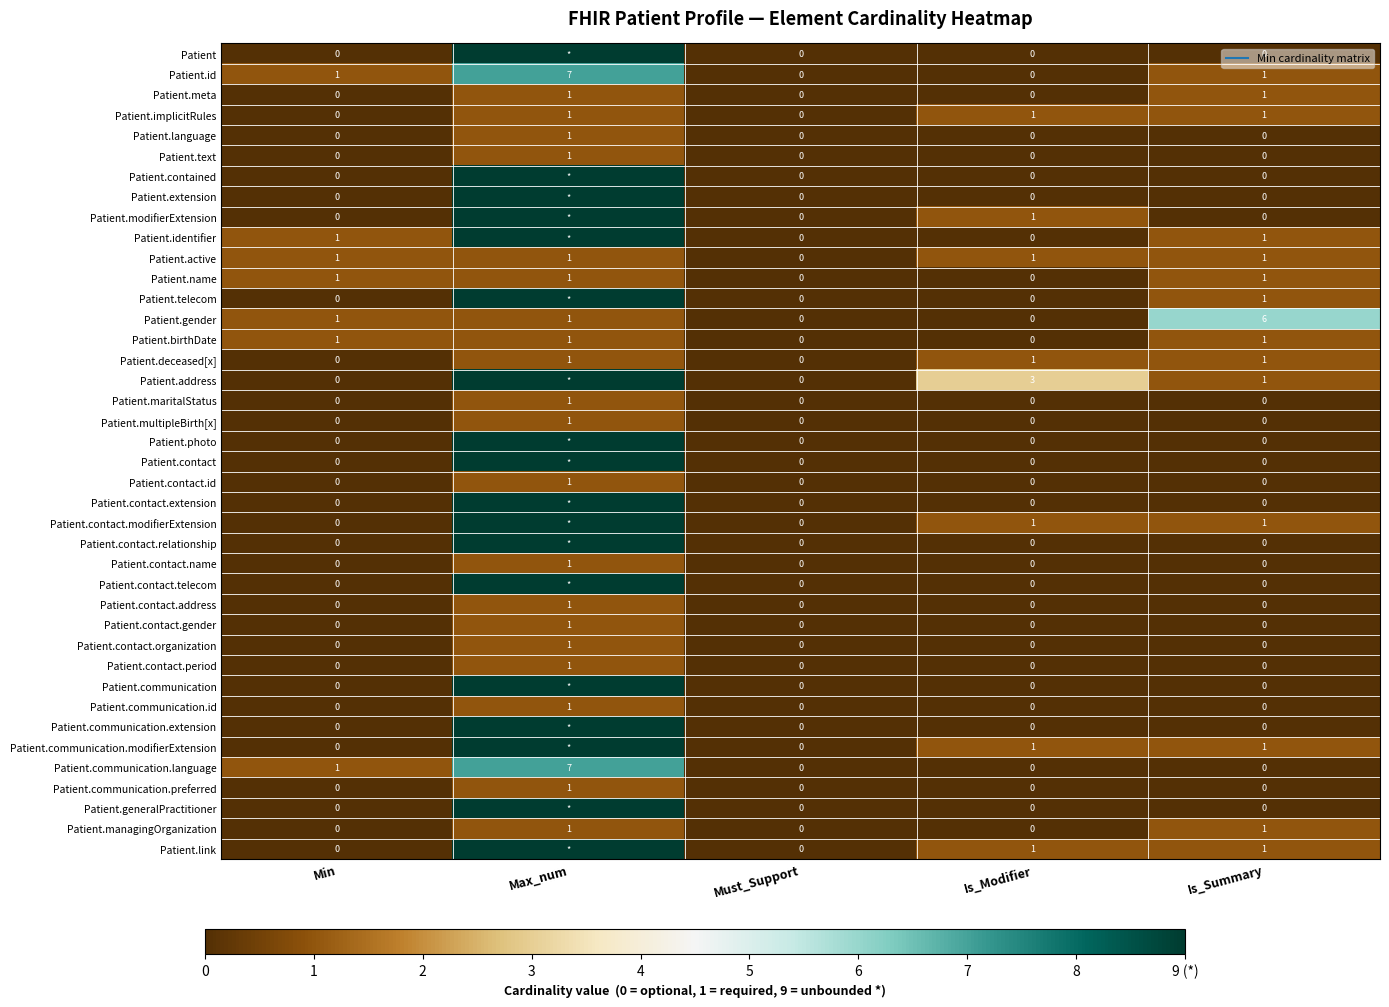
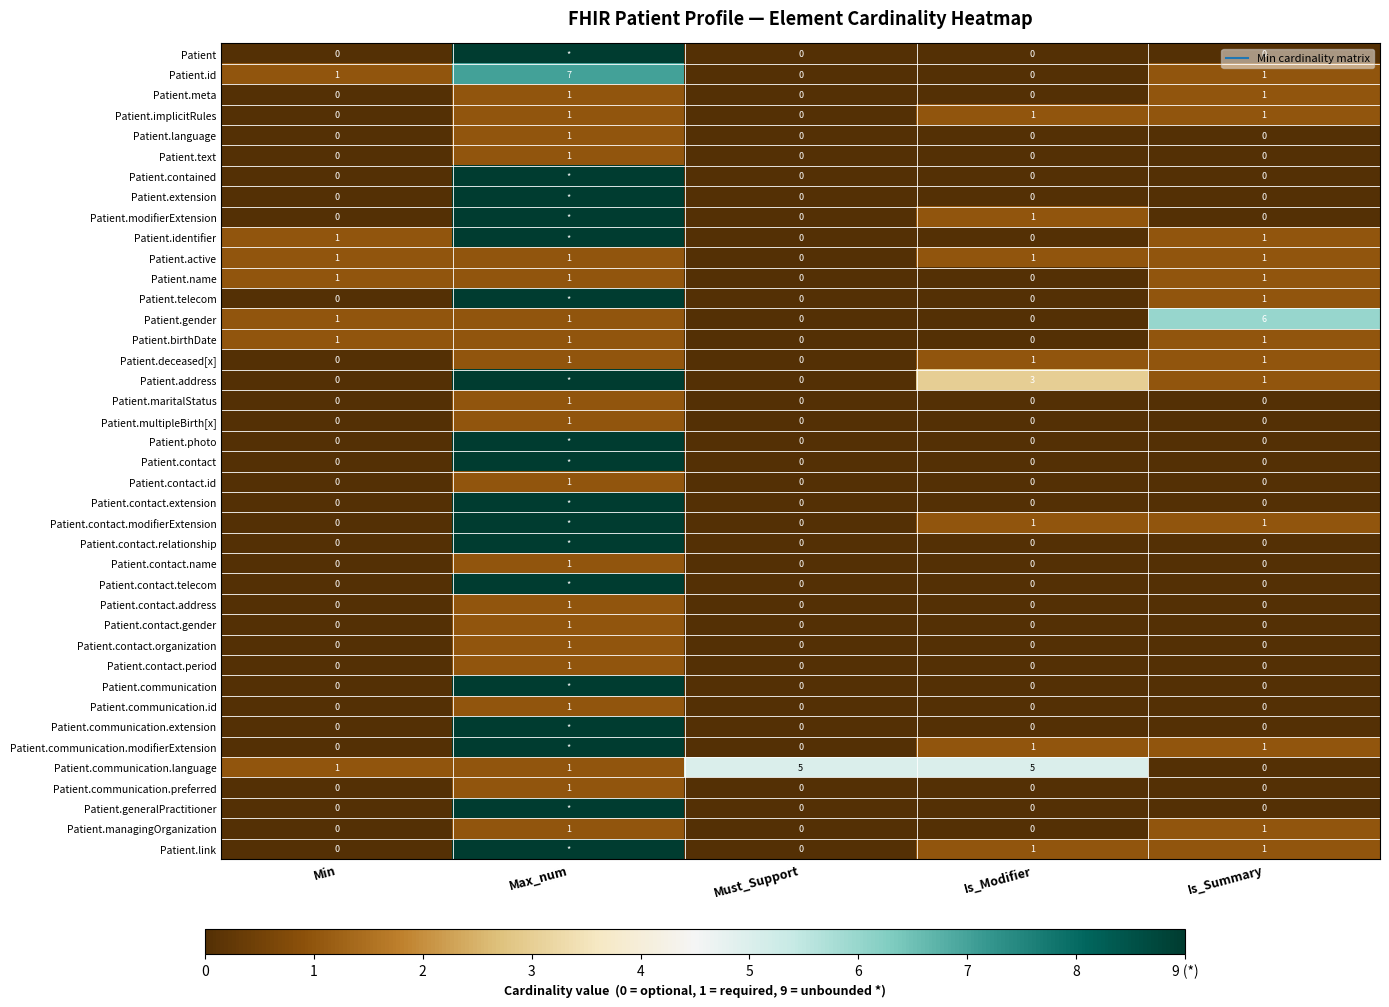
  {
    "Patient": {
      "Min": 0,
      "Must_Support": 0,
      "Is_Modifier": 0
    },
    "Patient.id": {
      "Min": 1,
      "Max_num": 7,
      "Must_Support": 0,
      "Is_Modifier": 0,
      "Is_Summary": 1
    },
    "Patient.meta": {
      "Min": 0,
      "Max_num": 1,
      "Must_Support": 0,
      "Is_Modifier": 0,
      "Is_Summary": 1
    },
    "Patient.implicitRules": {
      "Min": 0,
      "Max_num": 1,
      "Must_Support": 0,
      "Is_Modifier": 1,
      "Is_Summary": 1
    },
    "Patient.language": {
      "Min": 0,
      "Max_num": 1,
      "Must_Support": 0,
      "Is_Modifier": 0,
      "Is_Summary": 0
    },
    "Patient.text": {
      "Min": 0,
      "Max_num": 1,
      "Must_Support": 0,
      "Is_Modifier": 0,
      "Is_Summary": 0
    },
    "Patient.contained": {
      "Min": 0,
      "Must_Support": 0,
      "Is_Modifier": 0,
      "Is_Summary": 0
    },
    "Patient.extension": {
      "Min": 0,
      "Must_Support": 0,
      "Is_Modifier": 0,
      "Is_Summary": 0
    },
    "Patient.modifierExtension": {
      "Min": 0,
      "Must_Support": 0,
      "Is_Modifier": 1,
      "Is_Summary": 0
    },
    "Patient.identifier": {
      "Min": 1,
      "Must_Support": 0,
      "Is_Modifier": 0,
      "Is_Summary": 1
    },
    "Patient.active": {
      "Min": 1,
      "Max_num": 1,
      "Must_Support": 0,
      "Is_Modifier": 1,
      "Is_Summary": 1
    },
    "Patient.name": {
      "Min": 1,
      "Max_num": 1,
      "Must_Support": 0,
      "Is_Modifier": 0,
      "Is_Summary": 1
    },
    "Patient.telecom": {
      "Min": 0,
      "Must_Support": 0,
      "Is_Modifier": 0,
      "Is_Summary": 1
    },
    "Patient.gender": {
      "Min": 1,
      "Max_num": 1,
      "Must_Support": 0,
      "Is_Modifier": 0,
      "Is_Summary": 6
    },
    "Patient.birthDate": {
      "Min": 1,
      "Max_num": 1,
      "Must_Support": 0,
      "Is_Modifier": 0,
      "Is_Summary": 1
    },
    "Patient.deceased[x]": {
      "Min": 0,
      "Max_num": 1,
      "Must_Support": 0,
      "Is_Modifier": 1,
      "Is_Summary": 1
    },
    "Patient.address": {
      "Min": 0,
      "Must_Support": 0,
      "Is_Modifier": 3,
      "Is_Summary": 1
    },
    "Patient.maritalStatus": {
      "Min": 0,
      "Max_num": 1,
      "Must_Support": 0,
      "Is_Modifier": 0,
      "Is_Summary": 0
    },
    "Patient.multipleBirth[x]": {
      "Min": 0,
      "Max_num": 1,
      "Must_Support": 0,
      "Is_Modifier": 0,
      "Is_Summary": 0
    },
    "Patient.photo": {
      "Min": 0,
      "Must_Support": 0,
      "Is_Modifier": 0,
      "Is_Summary": 0
    },
    "Patient.contact": {
      "Min": 0,
      "Must_Support": 0,
      "Is_Modifier": 0,
      "Is_Summary": 0
    },
    "Patient.contact.id": {
      "Min": 0,
      "Max_num": 1,
      "Must_Support": 0,
      "Is_Modifier": 0,
      "Is_Summary": 0
    },
    "Patient.contact.extension": {
      "Min": 0,
      "Must_Support": 0,
      "Is_Modifier": 0,
      "Is_Summary": 0
    },
    "Patient.contact.modifierExtension": {
      "Min": 0,
      "Must_Support": 0,
      "Is_Modifier": 1,
      "Is_Summary": 1
    },
    "Patient.contact.relationship": {
      "Min": 0,
      "Must_Support": 0,
      "Is_Modifier": 0,
      "Is_Summary": 0
    },
    "Patient.contact.name": {
      "Min": 0,
      "Max_num": 1,
      "Must_Support": 0,
      "Is_Modifier": 0,
      "Is_Summary": 0
    },
    "Patient.contact.telecom": {
      "Min": 0,
      "Must_Support": 0,
      "Is_Modifier": 0,
      "Is_Summary": 0
    },
    "Patient.contact.address": {
      "Min": 0,
      "Max_num": 1,
      "Must_Support": 0,
      "Is_Modifier": 0,
      "Is_Summary": 0
    },
    "Patient.contact.gender": {
      "Min": 0,
      "Max_num": 1,
      "Must_Support": 0,
      "Is_Modifier": 0,
      "Is_Summary": 0
    },
    "Patient.contact.organization": {
      "Min": 0,
      "Max_num": 1,
      "Must_Support": 0,
      "Is_Modifier": 0,
      "Is_Summary": 0
    },
    "Patient.contact.period": {
      "Min": 0,
      "Max_num": 1,
      "Must_Support": 0,
      "Is_Modifier": 0,
      "Is_Summary": 0
    },
    "Patient.communication": {
      "Min": 0,
      "Must_Support": 0,
      "Is_Modifier": 0,
      "Is_Summary": 0
    },
    "Patient.communication.id": {
      "Min": 0,
      "Max_num": 1,
      "Must_Support": 0,
      "Is_Modifier": 0,
      "Is_Summary": 0
    },
    "Patient.communication.extension": {
      "Min": 0,
      "Must_Support": 0,
      "Is_Modifier": 0,
      "Is_Summary": 0
    },
    "Patient.communication.modifierExtension": {
      "Min": 0,
      "Must_Support": 0,
      "Is_Modifier": 1,
      "Is_Summary": 1
    },
    "Patient.communication.language": {
      "Min": 1,
-     "Max_num": 7,
-     "Must_Support": 0,
-     "Is_Modifier": 0,
+     "Max_num": 1,
+     "Must_Support": 5,
+     "Is_Modifier": 5,
      "Is_Summary": 0
    },
    "Patient.communication.preferred": {
      "Min": 0,
      "Max_num": 1,
      "Must_Support": 0,
      "Is_Modifier": 0,
      "Is_Summary": 0
    },
    "Patient.generalPractitioner": {
      "Min": 0,
      "Must_Support": 0,
      "Is_Modifier": 0,
      "Is_Summary": 0
    },
    "Patient.managingOrganization": {
      "Min": 0,
      "Max_num": 1,
      "Must_Support": 0,
      "Is_Modifier": 0,
      "Is_Summary": 1
    },
    "Patient.link": {
      "Min": 0,
      "Must_Support": 0,
      "Is_Modifier": 1,
      "Is_Summary": 1
    }
  }
